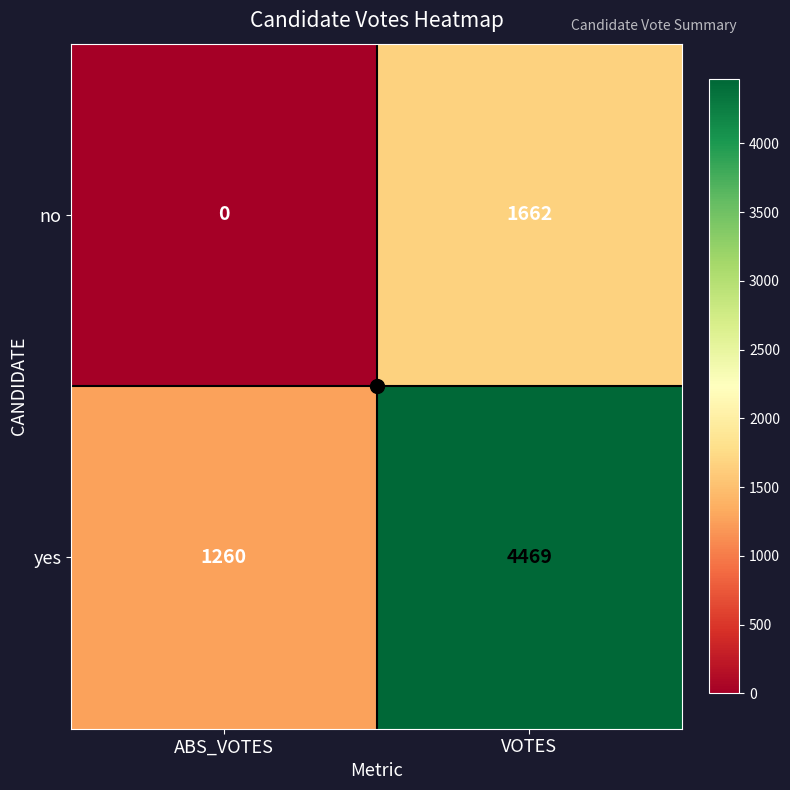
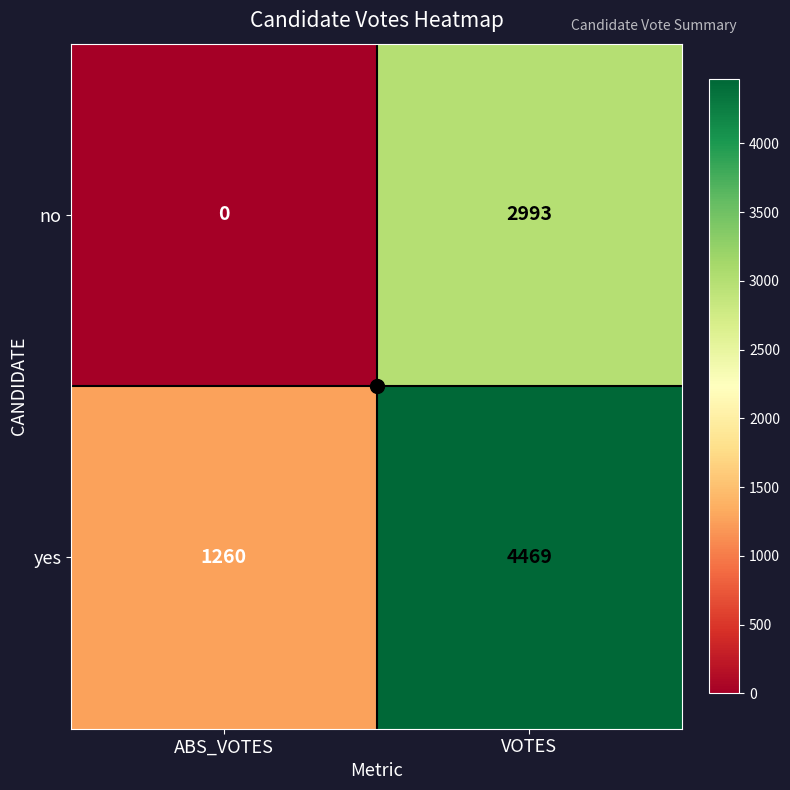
  {
    "no": {
      "ABS_VOTES": 0,
-     "VOTES": 1662
+     "VOTES": 2993
    },
    "yes": {
      "ABS_VOTES": 1260,
      "VOTES": 4469
    }
  }
